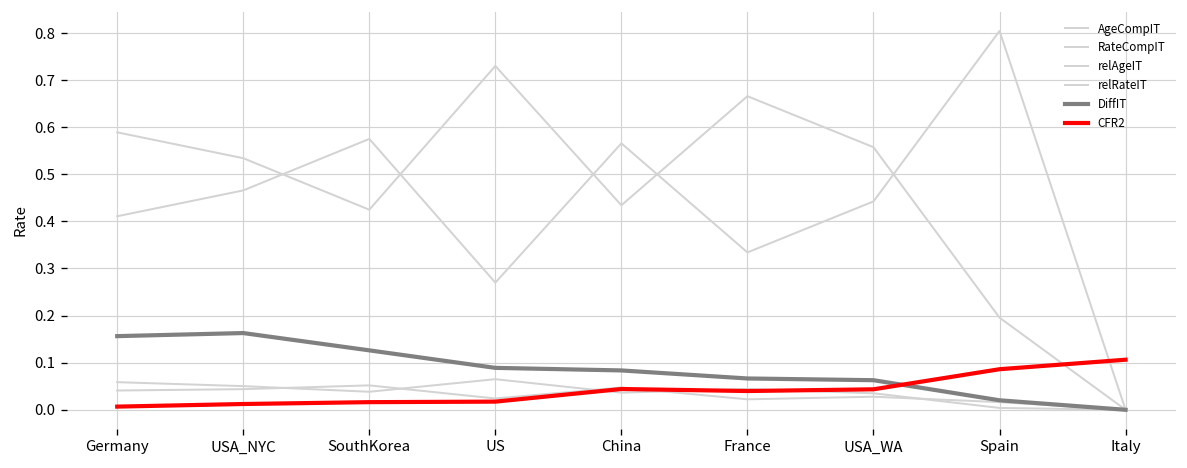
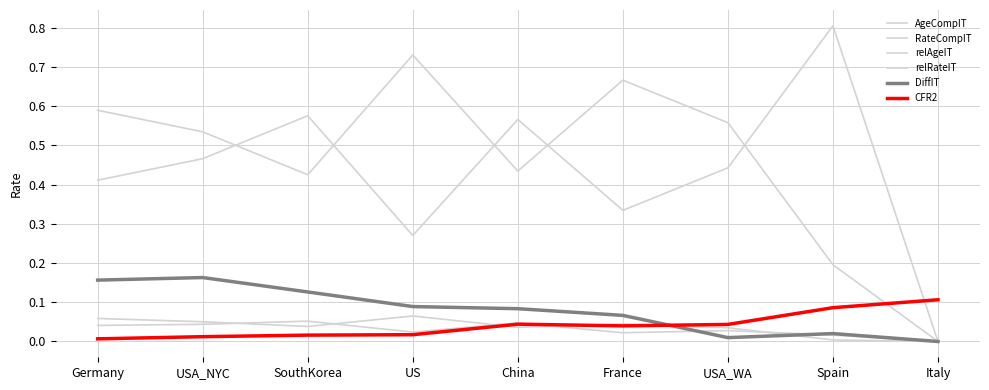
  {
    "DiffIT": {
      "Germany": 0.16,
      "USA_NYC": 0.16,
      "SouthKorea": 0.13,
      "US": 0.09,
      "China": 0.08,
      "France": 0.07,
-     "USA_WA": 0.06
+     "USA_WA": 0.01
    },
    "CFR2": {
      "Germany": 0.01,
      "USA_NYC": 0.01,
      "SouthKorea": 0.02,
      "US": 0.02,
      "USA_WA": 0.04,
      "Spain": 0.09,
      "Italy": 0.11
    }
  }
